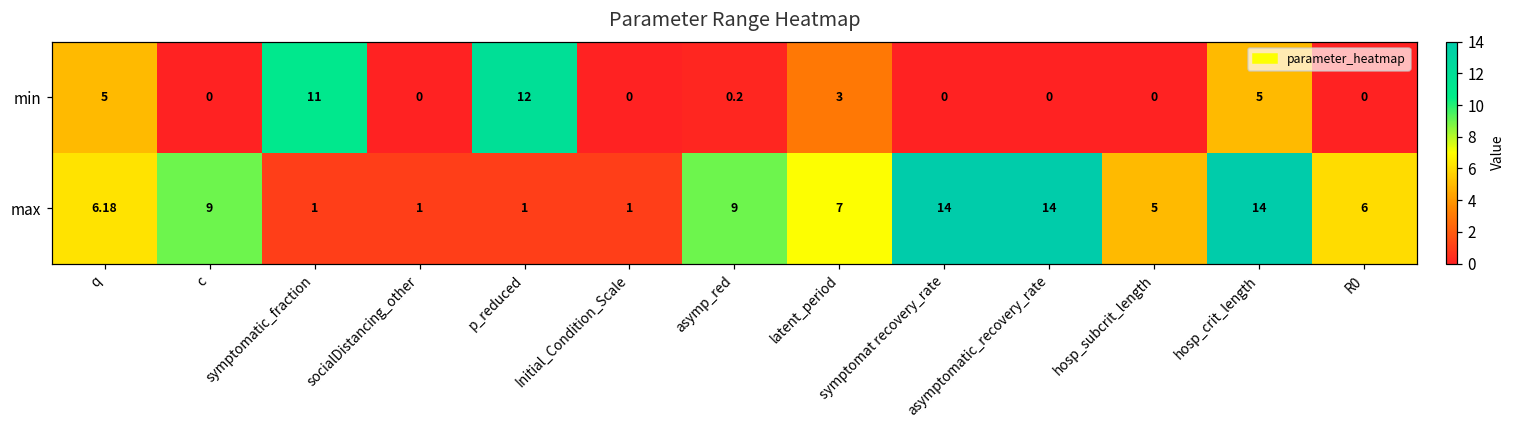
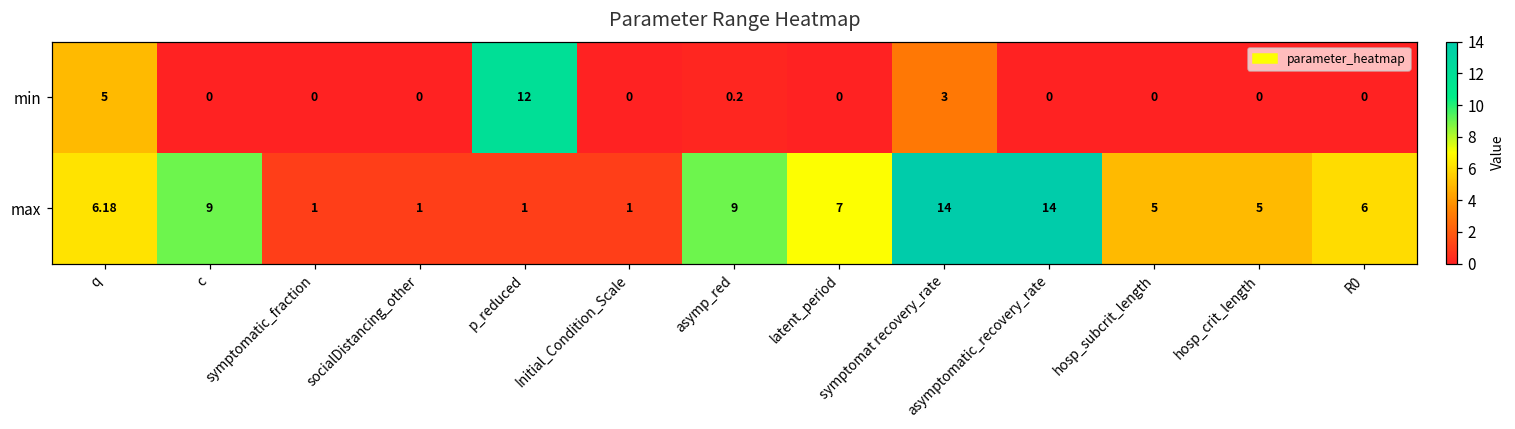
  {
    "min": {
      "q": 5,
      "c": 0,
-     "symptomatic_fraction": 11,
+     "symptomatic_fraction": 0,
      "socialDistancing_other": 0,
      "p_reduced": 12,
      "Initial_Condition_Scale": 0,
      "asymp_red": 0.2,
-     "latent_period": 3,
-     "symptomat recovery_rate": 0,
+     "latent_period": 0,
+     "symptomat recovery_rate": 3,
      "asymptomatic_recovery_rate": 0,
      "hosp_subcrit_length": 0,
-     "hosp_crit_length": 5,
+     "hosp_crit_length": 0,
      "R0": 0
    },
    "max": {
      "q": 6.18,
      "c": 9,
      "symptomatic_fraction": 1,
      "socialDistancing_other": 1,
      "p_reduced": 1,
      "Initial_Condition_Scale": 1,
      "asymp_red": 9,
      "latent_period": 7,
      "symptomat recovery_rate": 14,
      "asymptomatic_recovery_rate": 14,
      "hosp_subcrit_length": 5,
-     "hosp_crit_length": 14,
+     "hosp_crit_length": 5,
      "R0": 6
    }
  }
